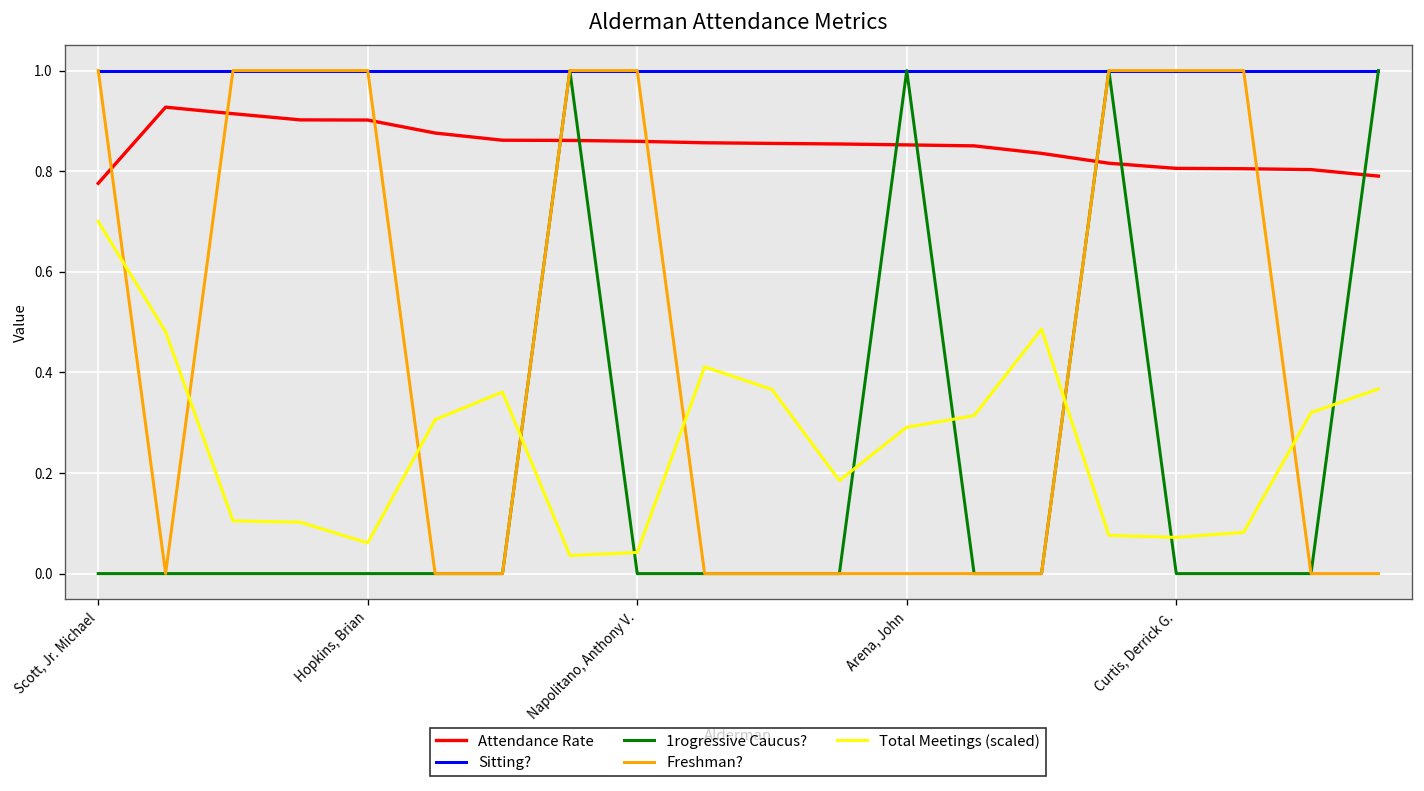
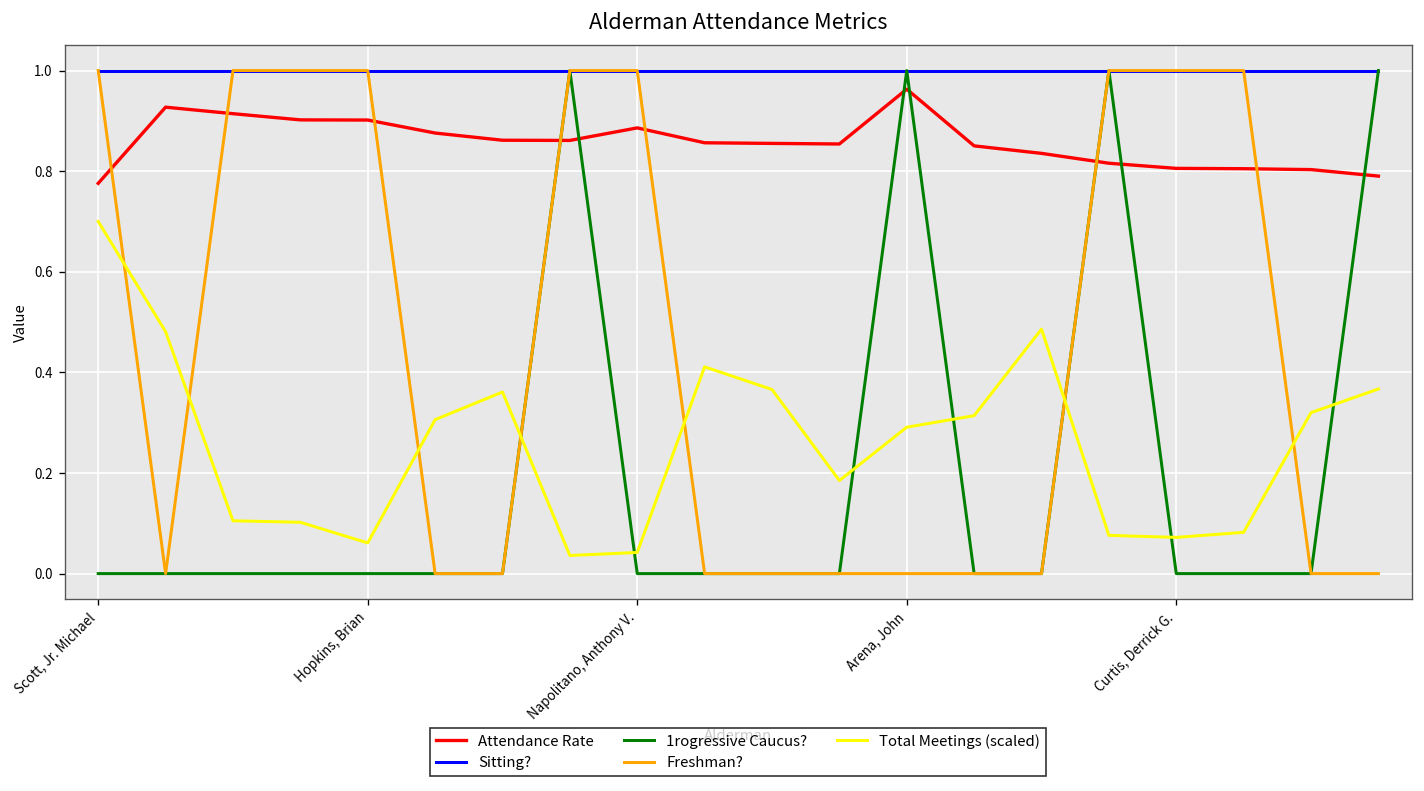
  {
    "Attendance Rate": {
      "Scott, Jr. Michael": 0.78,
      "Hopkins, Brian": 0.90,
-     "Napolitano, Anthony V.": 0.86,
-     "Arena, John": 0.85,
+     "Napolitano, Anthony V.": 0.89,
+     "Arena, John": 0.96,
      "Curtis, Derrick G.": 0.81
    },
    "1rogressive Caucus?": {
      "Scott, Jr. Michael": 0.00,
      "Hopkins, Brian": 0.00,
      "Napolitano, Anthony V.": 0.00,
      "Curtis, Derrick G.": 0.00
    },
    "Freshman?": {
      "Arena, John": 0.00
    },
    "Total Meetings (scaled)": {
      "Scott, Jr. Michael": 0.70,
      "Hopkins, Brian": 0.06,
      "Napolitano, Anthony V.": 0.04,
      "Arena, John": 0.29,
      "Curtis, Derrick G.": 0.07
    }
  }
